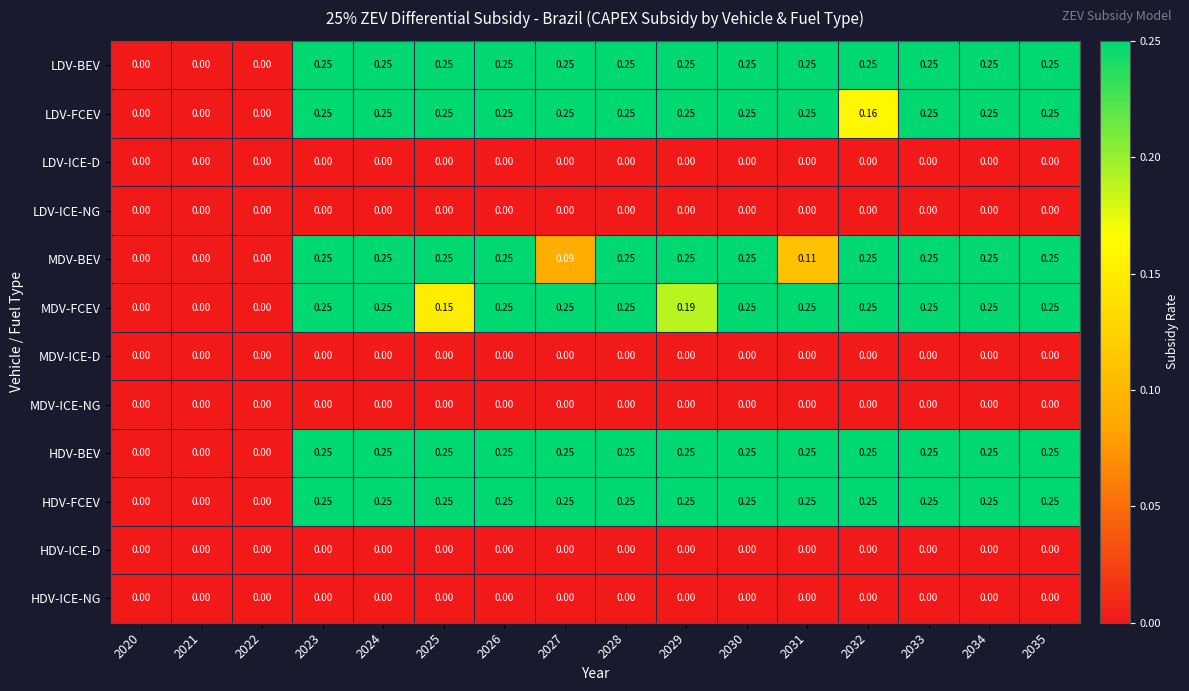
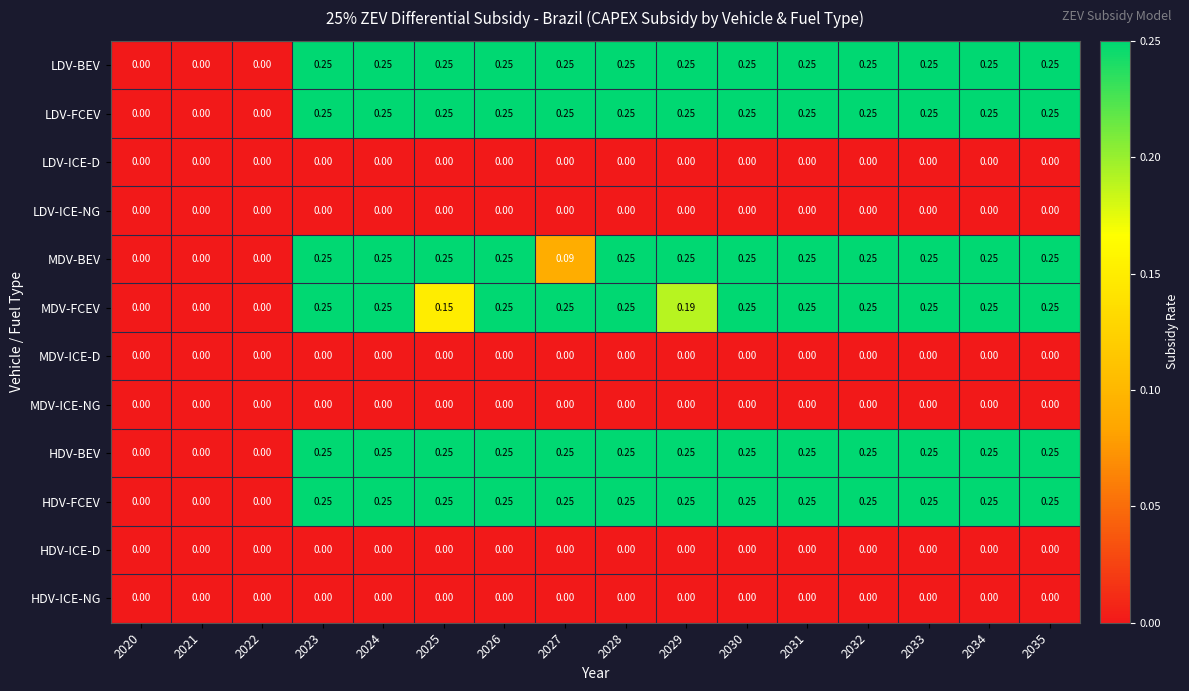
  {
    "LDV-BEV": {
      "2020": 0.00,
      "2021": 0.00,
      "2022": 0.00,
      "2023": 0.25,
      "2024": 0.25,
      "2025": 0.25,
      "2026": 0.25,
      "2027": 0.25,
      "2028": 0.25,
      "2029": 0.25,
      "2030": 0.25,
      "2031": 0.25,
      "2032": 0.25,
      "2033": 0.25,
      "2034": 0.25,
      "2035": 0.25
    },
    "LDV-FCEV": {
      "2020": 0.00,
      "2021": 0.00,
      "2022": 0.00,
      "2023": 0.25,
      "2024": 0.25,
      "2025": 0.25,
      "2026": 0.25,
      "2027": 0.25,
      "2028": 0.25,
      "2029": 0.25,
      "2030": 0.25,
      "2031": 0.25,
-     "2032": 0.16,
+     "2032": 0.25,
      "2033": 0.25,
      "2034": 0.25,
      "2035": 0.25
    },
    "LDV-ICE-D": {
      "2020": 0.00,
      "2021": 0.00,
      "2022": 0.00,
      "2023": 0.00,
      "2024": 0.00,
      "2025": 0.00,
      "2026": 0.00,
      "2027": 0.00,
      "2028": 0.00,
      "2029": 0.00,
      "2030": 0.00,
      "2031": 0.00,
      "2032": 0.00,
      "2033": 0.00,
      "2034": 0.00,
      "2035": 0.00
    },
    "LDV-ICE-NG": {
      "2020": 0.00,
      "2021": 0.00,
      "2022": 0.00,
      "2023": 0.00,
      "2024": 0.00,
      "2025": 0.00,
      "2026": 0.00,
      "2027": 0.00,
      "2028": 0.00,
      "2029": 0.00,
      "2030": 0.00,
      "2031": 0.00,
      "2032": 0.00,
      "2033": 0.00,
      "2034": 0.00,
      "2035": 0.00
    },
    "MDV-BEV": {
      "2020": 0.00,
      "2021": 0.00,
      "2022": 0.00,
      "2023": 0.25,
      "2024": 0.25,
      "2025": 0.25,
      "2026": 0.25,
      "2027": 0.09,
      "2028": 0.25,
      "2029": 0.25,
      "2030": 0.25,
-     "2031": 0.11,
+     "2031": 0.25,
      "2032": 0.25,
      "2033": 0.25,
      "2034": 0.25,
      "2035": 0.25
    },
    "MDV-FCEV": {
      "2020": 0.00,
      "2021": 0.00,
      "2022": 0.00,
      "2023": 0.25,
      "2024": 0.25,
      "2025": 0.15,
      "2026": 0.25,
      "2027": 0.25,
      "2028": 0.25,
      "2029": 0.19,
      "2030": 0.25,
      "2031": 0.25,
      "2032": 0.25,
      "2033": 0.25,
      "2034": 0.25,
      "2035": 0.25
    },
    "MDV-ICE-D": {
      "2020": 0.00,
      "2021": 0.00,
      "2022": 0.00,
      "2023": 0.00,
      "2024": 0.00,
      "2025": 0.00,
      "2026": 0.00,
      "2027": 0.00,
      "2028": 0.00,
      "2029": 0.00,
      "2030": 0.00,
      "2031": 0.00,
      "2032": 0.00,
      "2033": 0.00,
      "2034": 0.00,
      "2035": 0.00
    },
    "MDV-ICE-NG": {
      "2020": 0.00,
      "2021": 0.00,
      "2022": 0.00,
      "2023": 0.00,
      "2024": 0.00,
      "2025": 0.00,
      "2026": 0.00,
      "2027": 0.00,
      "2028": 0.00,
      "2029": 0.00,
      "2030": 0.00,
      "2031": 0.00,
      "2032": 0.00,
      "2033": 0.00,
      "2034": 0.00,
      "2035": 0.00
    },
    "HDV-BEV": {
      "2020": 0.00,
      "2021": 0.00,
      "2022": 0.00,
      "2023": 0.25,
      "2024": 0.25,
      "2025": 0.25,
      "2026": 0.25,
      "2027": 0.25,
      "2028": 0.25,
      "2029": 0.25,
      "2030": 0.25,
      "2031": 0.25,
      "2032": 0.25,
      "2033": 0.25,
      "2034": 0.25,
      "2035": 0.25
    },
    "HDV-FCEV": {
      "2020": 0.00,
      "2021": 0.00,
      "2022": 0.00,
      "2023": 0.25,
      "2024": 0.25,
      "2025": 0.25,
      "2026": 0.25,
      "2027": 0.25,
      "2028": 0.25,
      "2029": 0.25,
      "2030": 0.25,
      "2031": 0.25,
      "2032": 0.25,
      "2033": 0.25,
      "2034": 0.25,
      "2035": 0.25
    },
    "HDV-ICE-D": {
      "2020": 0.00,
      "2021": 0.00,
      "2022": 0.00,
      "2023": 0.00,
      "2024": 0.00,
      "2025": 0.00,
      "2026": 0.00,
      "2027": 0.00,
      "2028": 0.00,
      "2029": 0.00,
      "2030": 0.00,
      "2031": 0.00,
      "2032": 0.00,
      "2033": 0.00,
      "2034": 0.00,
      "2035": 0.00
    },
    "HDV-ICE-NG": {
      "2020": 0.00,
      "2021": 0.00,
      "2022": 0.00,
      "2023": 0.00,
      "2024": 0.00,
      "2025": 0.00,
      "2026": 0.00,
      "2027": 0.00,
      "2028": 0.00,
      "2029": 0.00,
      "2030": 0.00,
      "2031": 0.00,
      "2032": 0.00,
      "2033": 0.00,
      "2034": 0.00,
      "2035": 0.00
    }
  }
